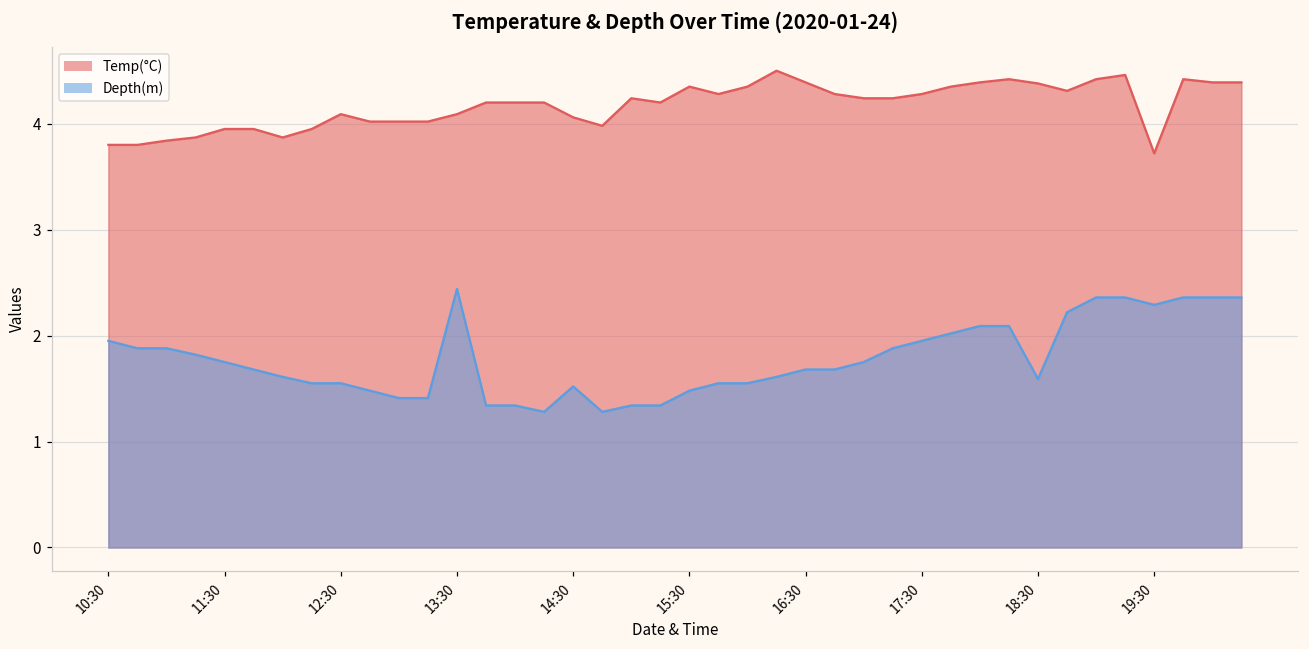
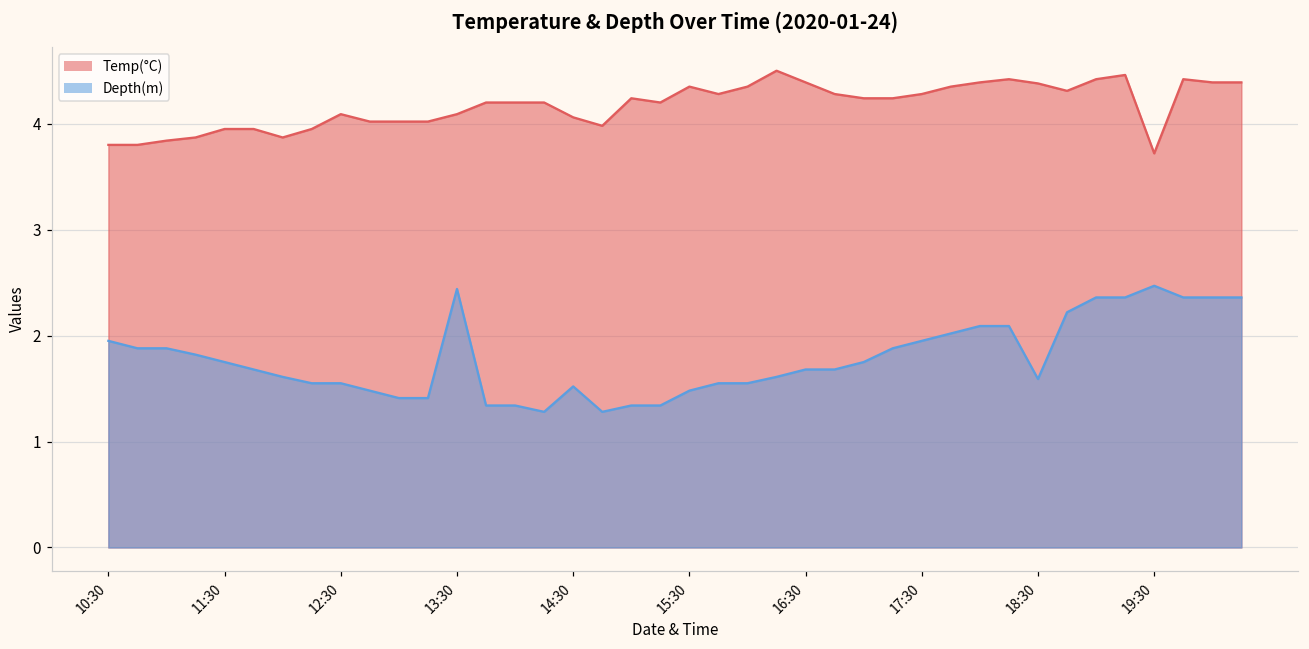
  {
    "Temp(°C)": {
      "10:30": 3.8,
      "11:30": 4.0,
      "12:30": 4.1,
      "13:30": 4.1,
      "14:30": 4.1,
      "15:30": 4.4,
      "16:30": 4.4,
      "17:30": 4.3,
      "18:30": 4.4,
      "19:30": 3.7
    },
    "Depth(m)": {
      "10:30": 2.0,
      "11:30": 1.8,
      "12:30": 1.6,
      "13:30": 2.4,
      "14:30": 1.5,
      "15:30": 1.5,
      "16:30": 1.7,
      "17:30": 2.0,
      "18:30": 1.6,
-     "19:30": 2.3
+     "19:30": 2.5
    }
  }
